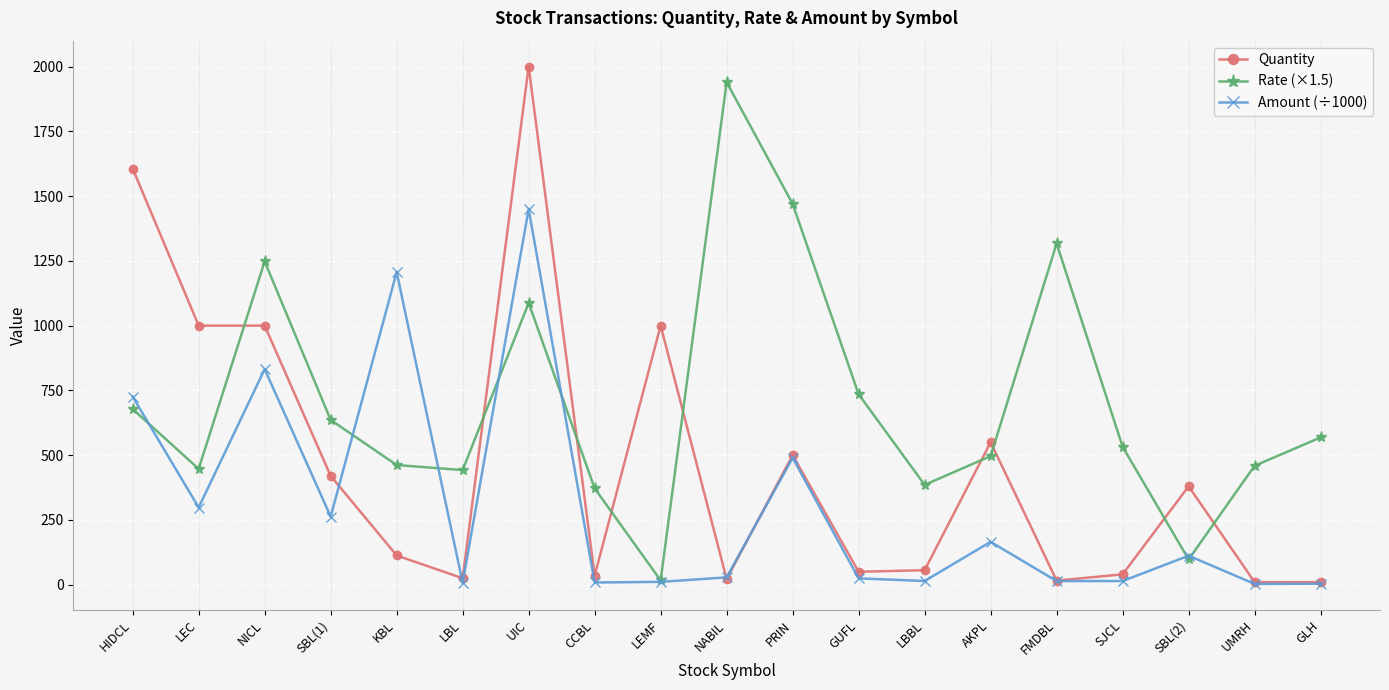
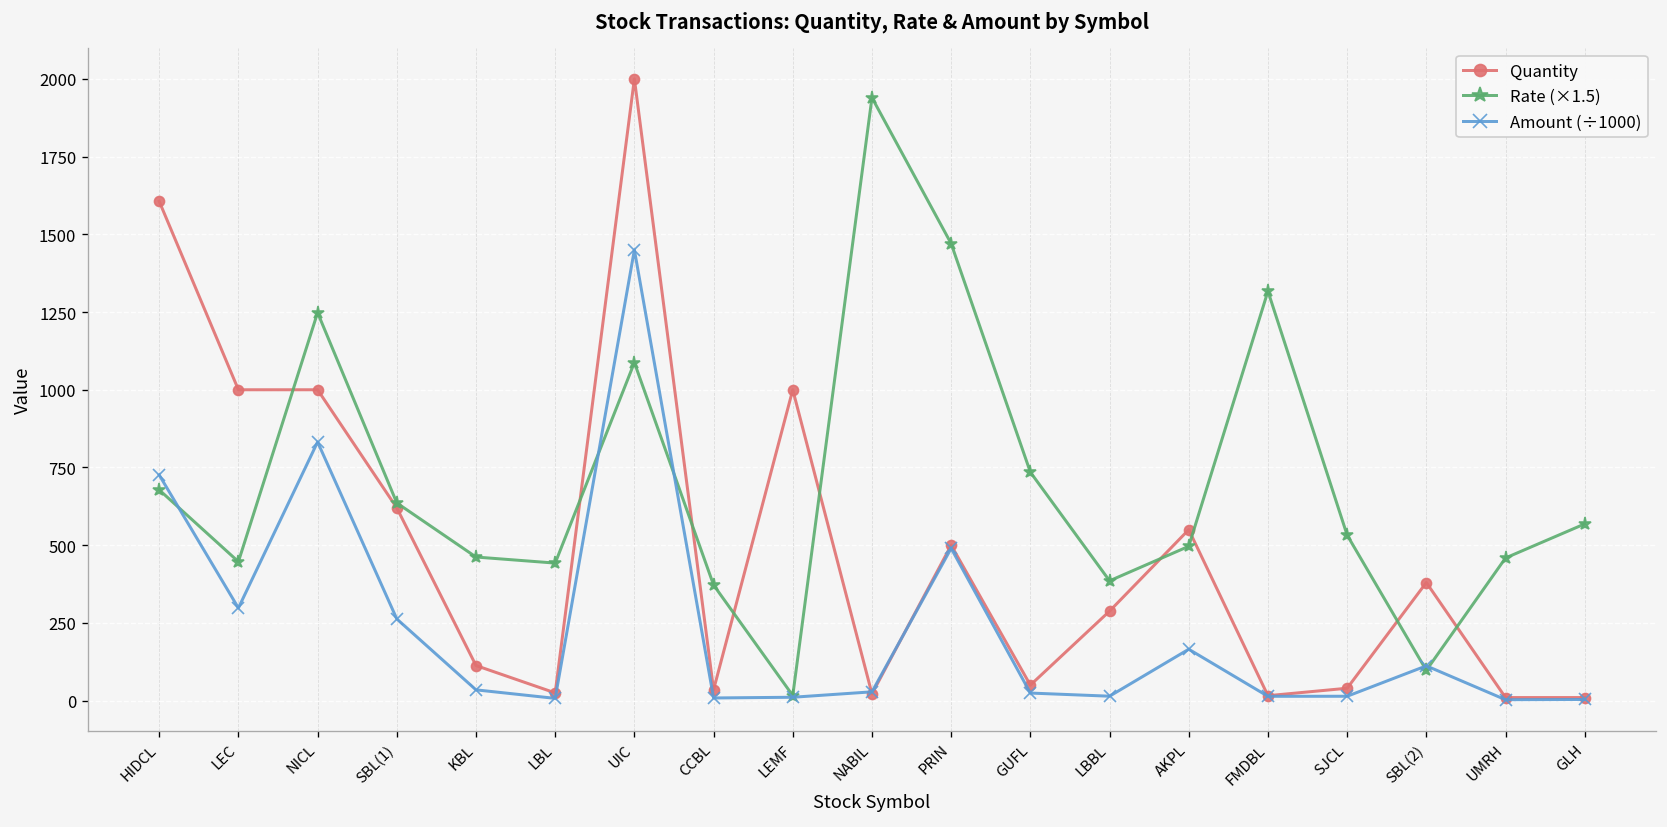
  {
    "Quantity": {
      "HIDCL": 1610,
      "LEC": 1000,
      "NICL": 1000,
-     "SBL(1)": 420,
+     "SBL(1)": 620,
      "KBL": 110,
      "LBL": 30,
      "UIC": 2000,
      "CCBL": 40,
      "LEMF": 1000,
      "PRIN": 500,
      "GUFL": 50,
-     "LBBL": 60,
+     "LBBL": 290,
      "AKPL": 550,
      "SJCL": 40,
      "SBL(2)": 380
    },
    "Rate (×1.5)": {
      "HIDCL": 680,
      "LEC": 450,
      "NICL": 1250,
      "SBL(1)": 640,
      "KBL": 460,
      "LBL": 440,
      "UIC": 1090,
      "CCBL": 370,
      "NABIL": 1940,
      "PRIN": 1470,
      "GUFL": 740,
      "LBBL": 390,
      "AKPL": 500,
      "FMDBL": 1320,
      "SJCL": 530,
      "SBL(2)": 100,
      "UMRH": 460,
      "GLH": 570
    },
    "Amount (÷1000)": {
      "HIDCL": 730,
      "LEC": 300,
      "NICL": 830,
      "SBL(1)": 260,
-     "KBL": 1210,
+     "KBL": 30,
      "LBL": 10,
      "UIC": 1450,
      "CCBL": 10,
      "PRIN": 490,
      "GUFL": 20,
      "LBBL": 10,
      "AKPL": 170,
      "SJCL": 10,
      "SBL(2)": 110
    }
  }
